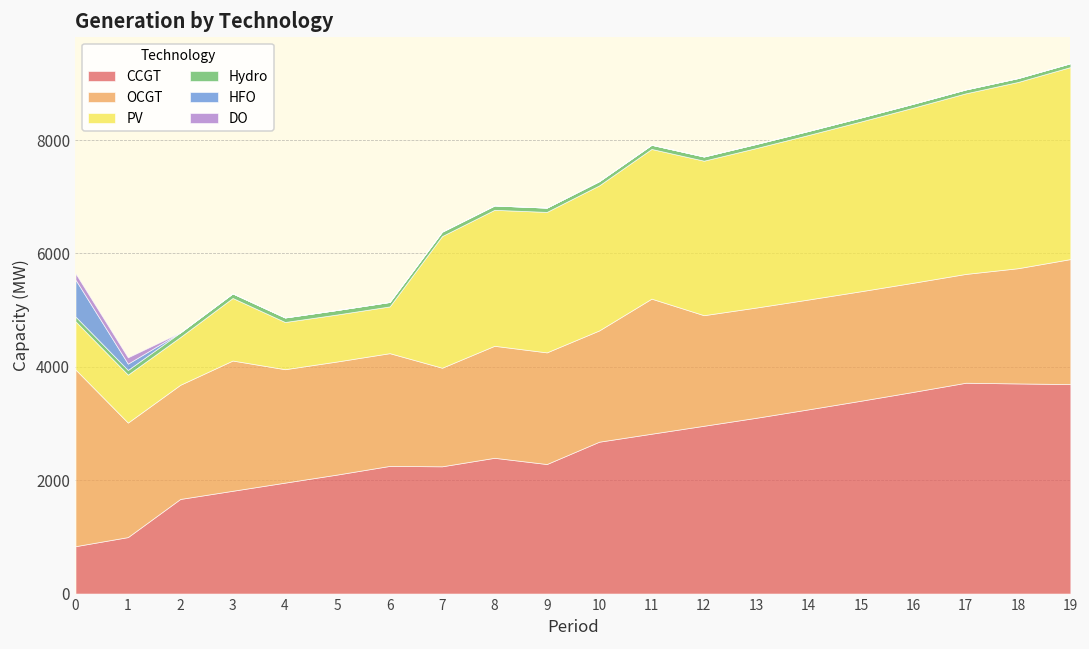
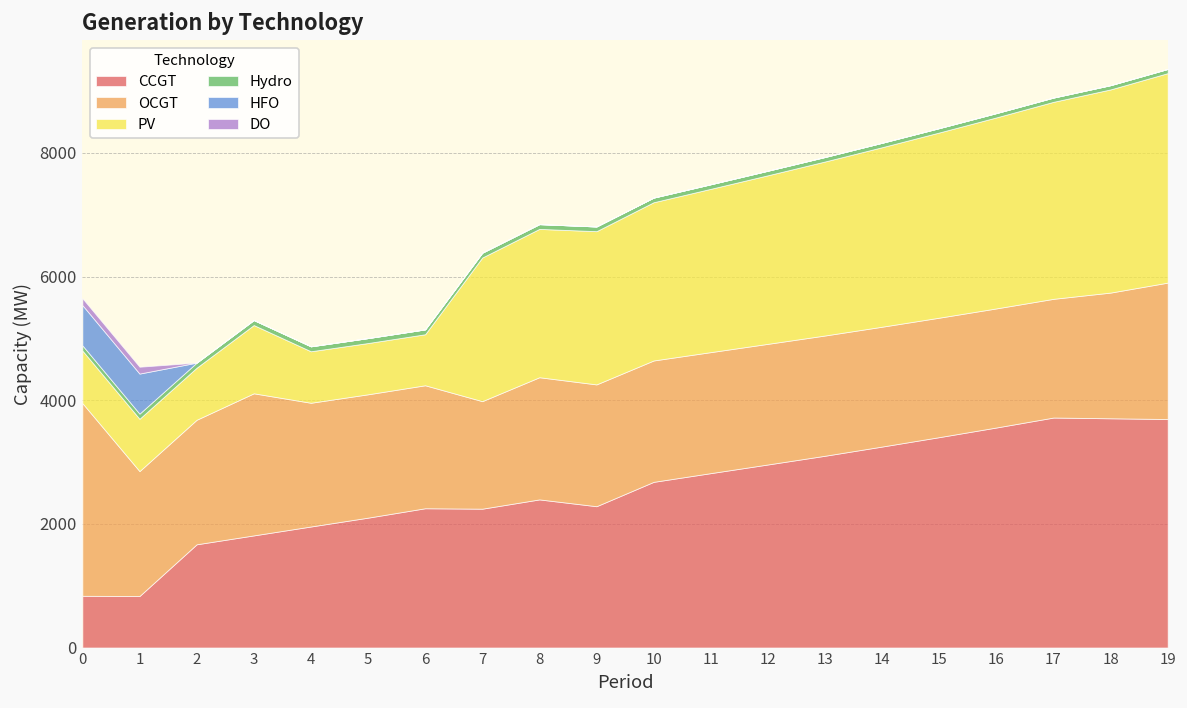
  {
    "CCGT": {
      "0": 800,
-     "1": 1000,
+     "1": 800,
      "2": 1700,
      "3": 1800,
      "4": 2000,
      "5": 2100,
      "6": 2300,
      "7": 2200,
      "8": 2400,
      "9": 2300,
      "10": 2700,
      "11": 2800,
      "12": 3000,
      "13": 3100,
      "14": 3300,
      "15": 3400,
      "16": 3600,
      "17": 3700,
      "18": 3700,
      "19": 3700
    },
    "OCGT": {
      "0": 3100,
      "1": 2000,
      "2": 2000,
      "3": 2300,
      "4": 2000,
      "5": 2000,
      "6": 2000,
      "7": 1700,
      "8": 2000,
      "9": 2000,
      "10": 2000,
-     "11": 2400,
+     "11": 2000,
      "12": 2000,
      "13": 1900,
      "14": 1900,
      "15": 1900,
      "16": 1900,
      "17": 1900,
      "18": 2000,
      "19": 2200
    },
    "PV": {
      "0": 900,
      "1": 800,
      "2": 800,
      "3": 1100,
      "4": 800,
      "5": 800,
      "6": 800,
      "7": 2300,
      "8": 2400,
      "9": 2500,
      "10": 2600,
      "11": 2600,
      "12": 2700,
      "13": 2800,
      "14": 2900,
      "15": 3000,
      "16": 3100,
      "17": 3200,
      "18": 3300,
      "19": 3400
    },
    "Hydro": {
      "0": 100,
      "1": 100
    },
    "HFO": {
      "0": 700,
-     "1": 100
+     "1": 600
    },
    "DO": {
      "0": 100,
      "1": 100
    }
  }
